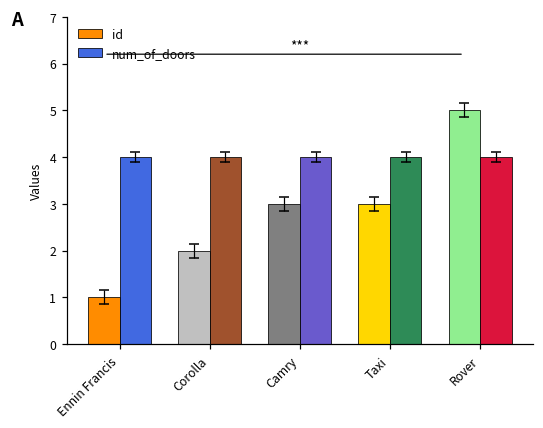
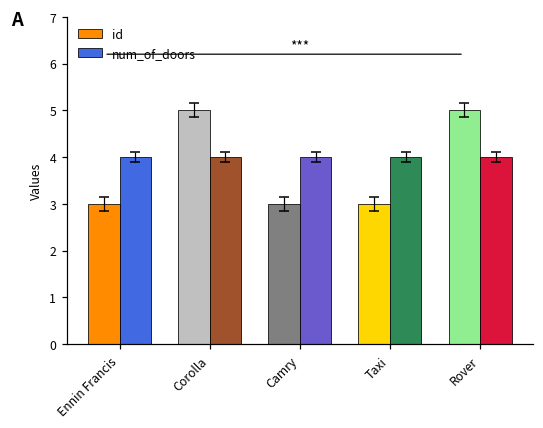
  {
    "id": {
-     "Ennin Francis": 1,
-     "Corolla": 2,
+     "Ennin Francis": 3,
+     "Corolla": 5,
      "Camry": 3,
      "Taxi": 3,
      "Rover": 5
    },
    "num_of_doors": {
      "Ennin Francis": 4,
      "Corolla": 4,
      "Camry": 4,
      "Taxi": 4,
      "Rover": 4
    }
  }
